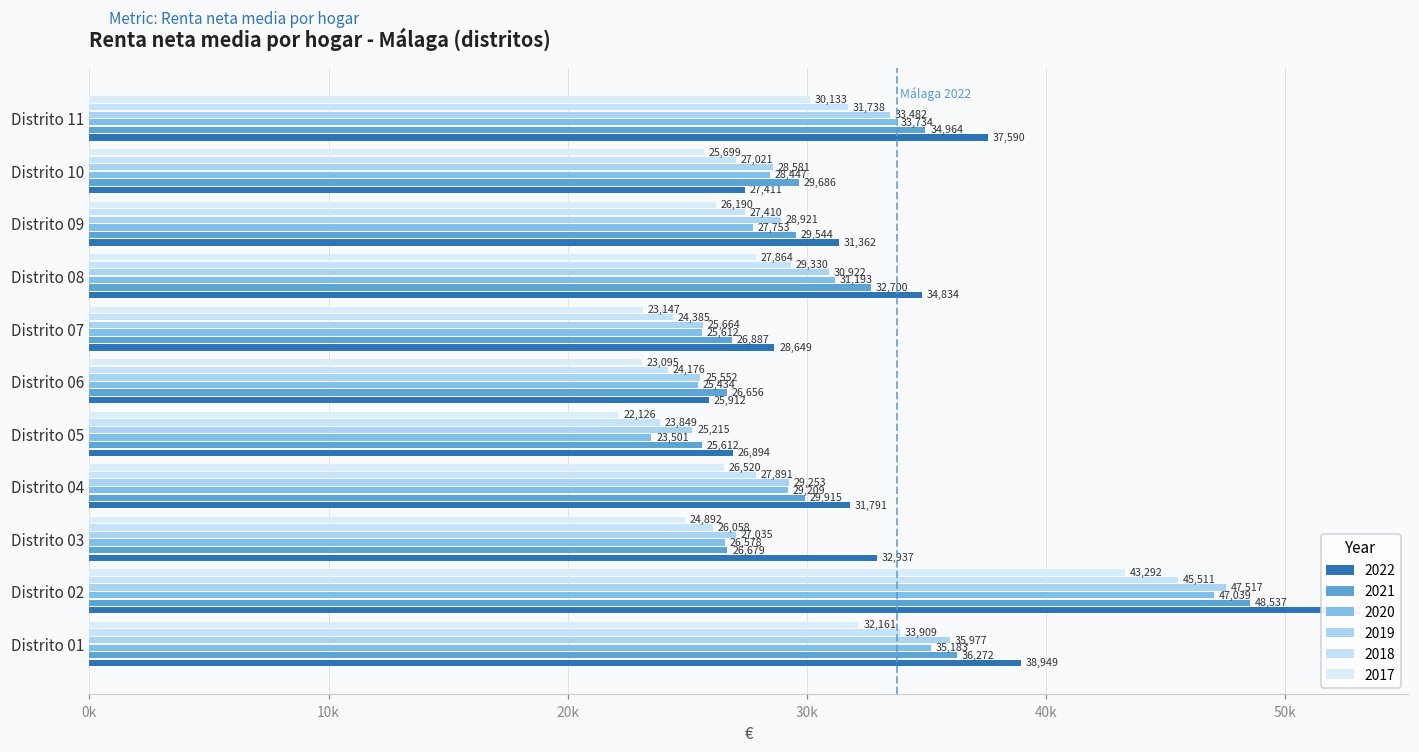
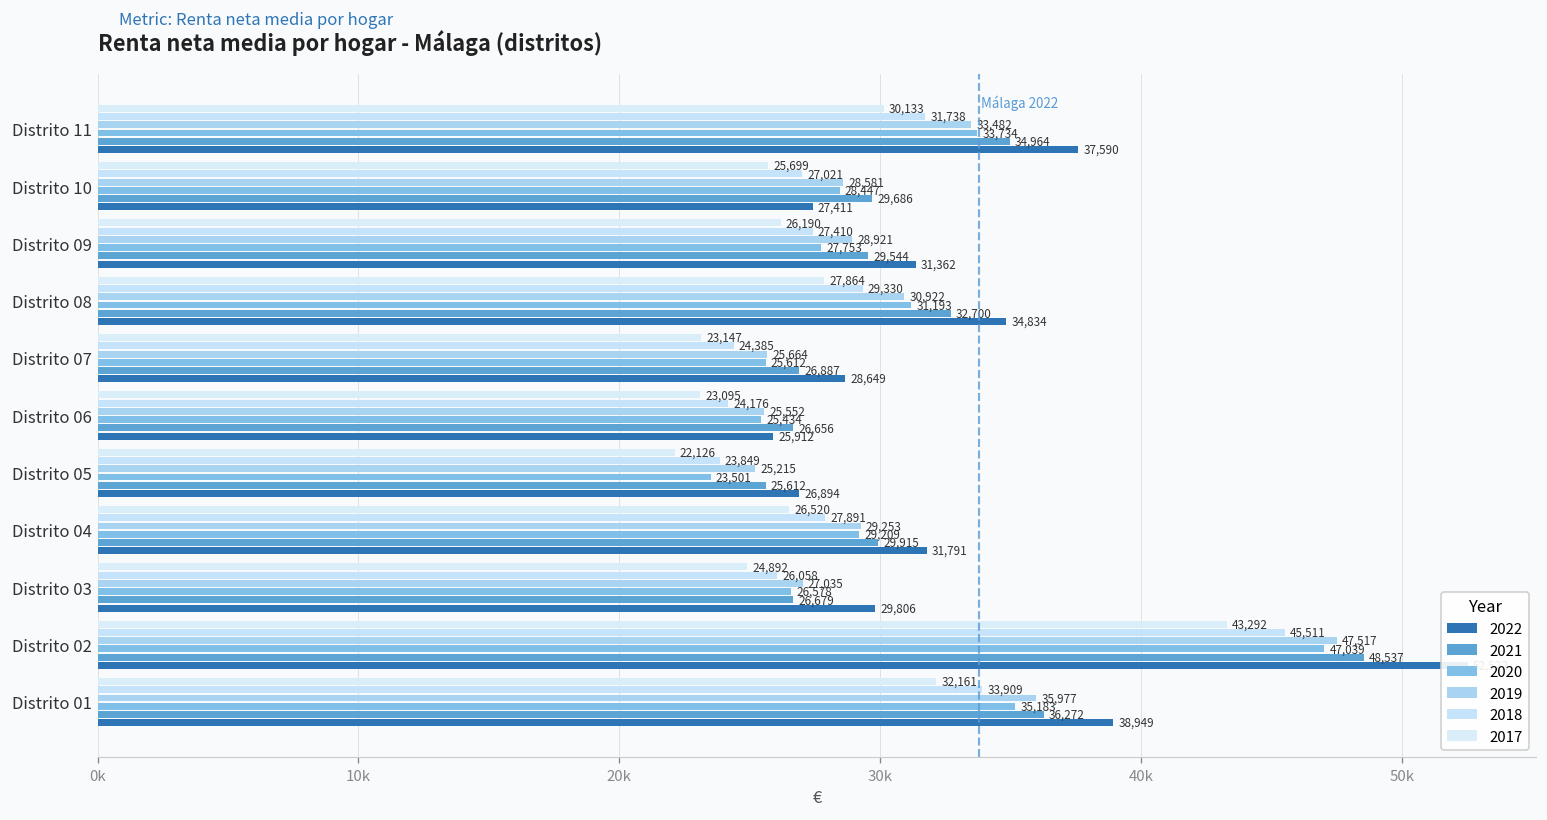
  {
    "2022": {
      "Distrito 11": "37,590",
      "Distrito 09": "31,362",
      "Distrito 08": "34,834",
      "Distrito 07": "28,649",
      "Distrito 04": "31,791",
-     "Distrito 03": "32,937",
+     "Distrito 03": "29,806",
      "Distrito 01": "38,949"
    }
  }
